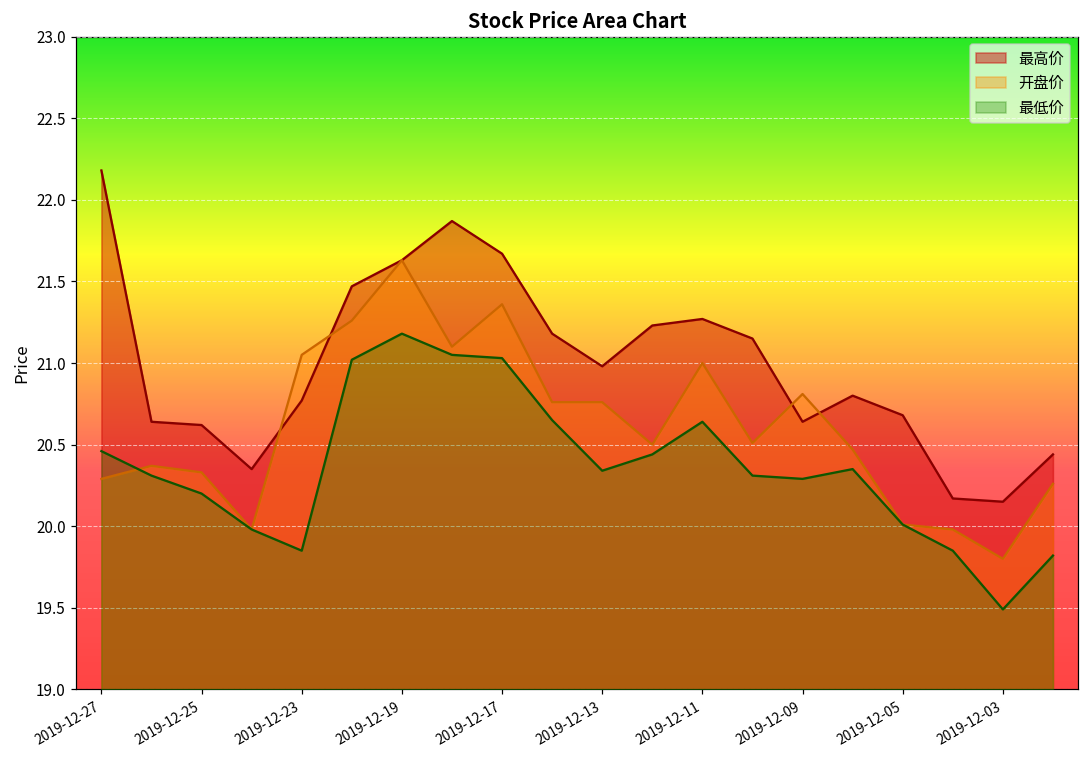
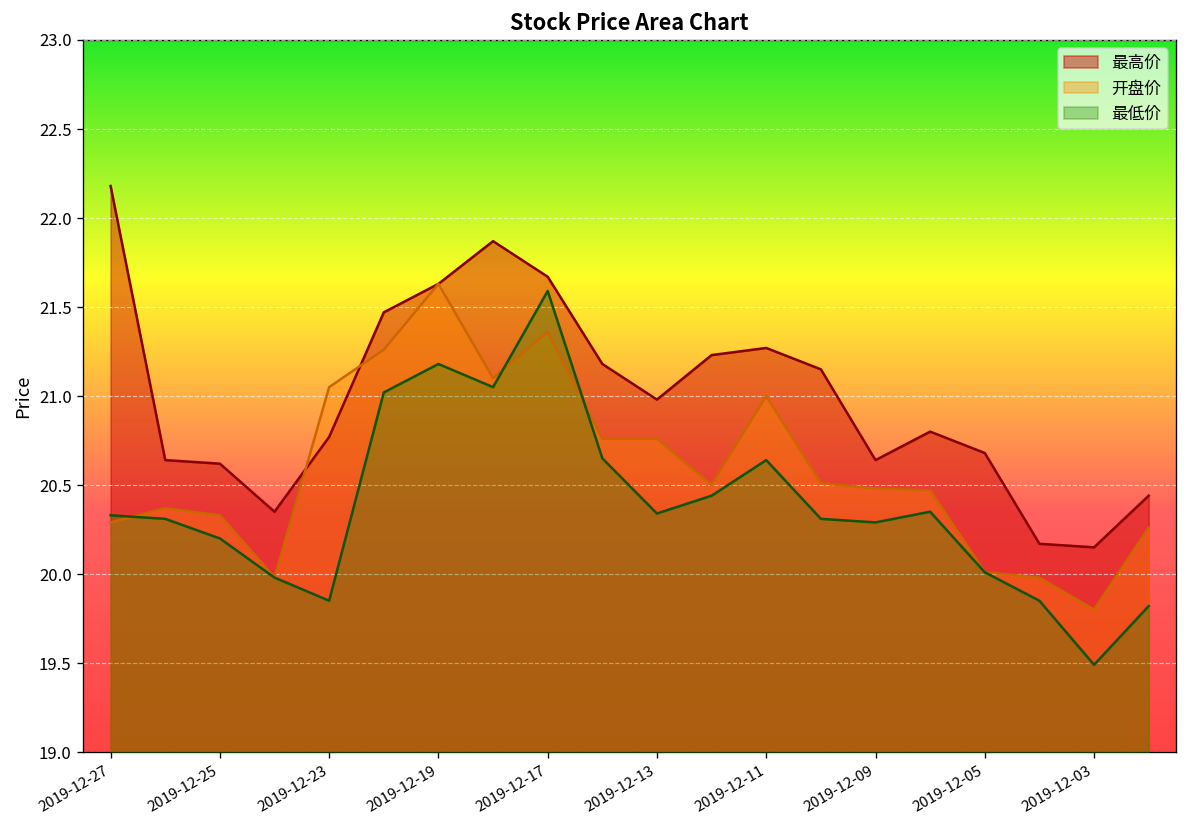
  {
    "最高价": {
      "2019-12-27": 22.18,
      "2019-12-25": 20.62,
      "2019-12-23": 20.77,
      "2019-12-17": 21.67,
      "2019-12-13": 20.98,
      "2019-12-11": 21.27,
      "2019-12-09": 20.64,
      "2019-12-05": 20.68,
      "2019-12-03": 20.15
    },
    "开盘价": {
      "2019-12-27": 20.29,
      "2019-12-25": 20.33,
      "2019-12-23": 21.05,
      "2019-12-17": 21.36,
      "2019-12-13": 20.76,
      "2019-12-11": 21.00,
-     "2019-12-09": 20.81,
+     "2019-12-09": 20.48,
      "2019-12-03": 19.80
    },
    "最低价": {
-     "2019-12-27": 20.46,
+     "2019-12-27": 20.33,
      "2019-12-25": 20.20,
      "2019-12-23": 19.85,
      "2019-12-19": 21.18,
-     "2019-12-17": 21.03,
+     "2019-12-17": 21.59,
      "2019-12-13": 20.34,
      "2019-12-11": 20.64,
      "2019-12-09": 20.29,
      "2019-12-03": 19.49
    }
  }
